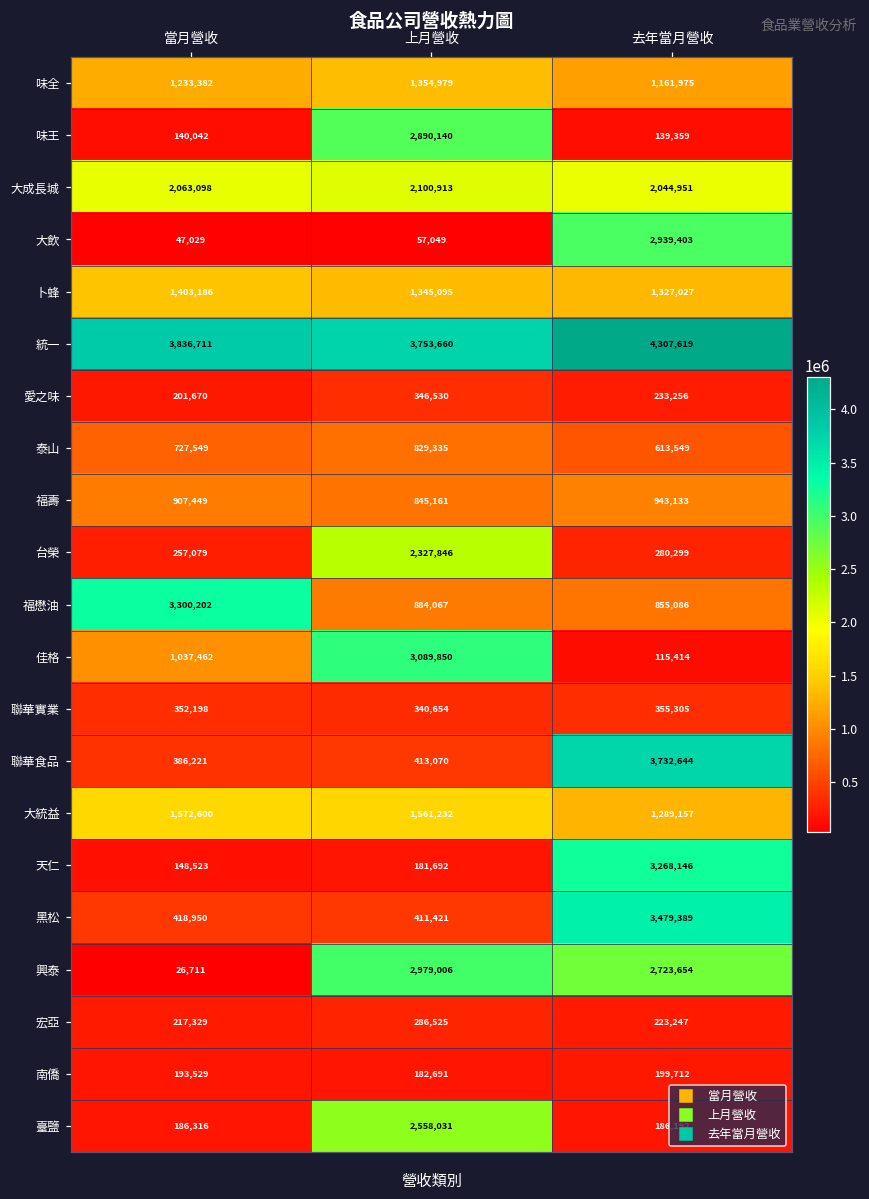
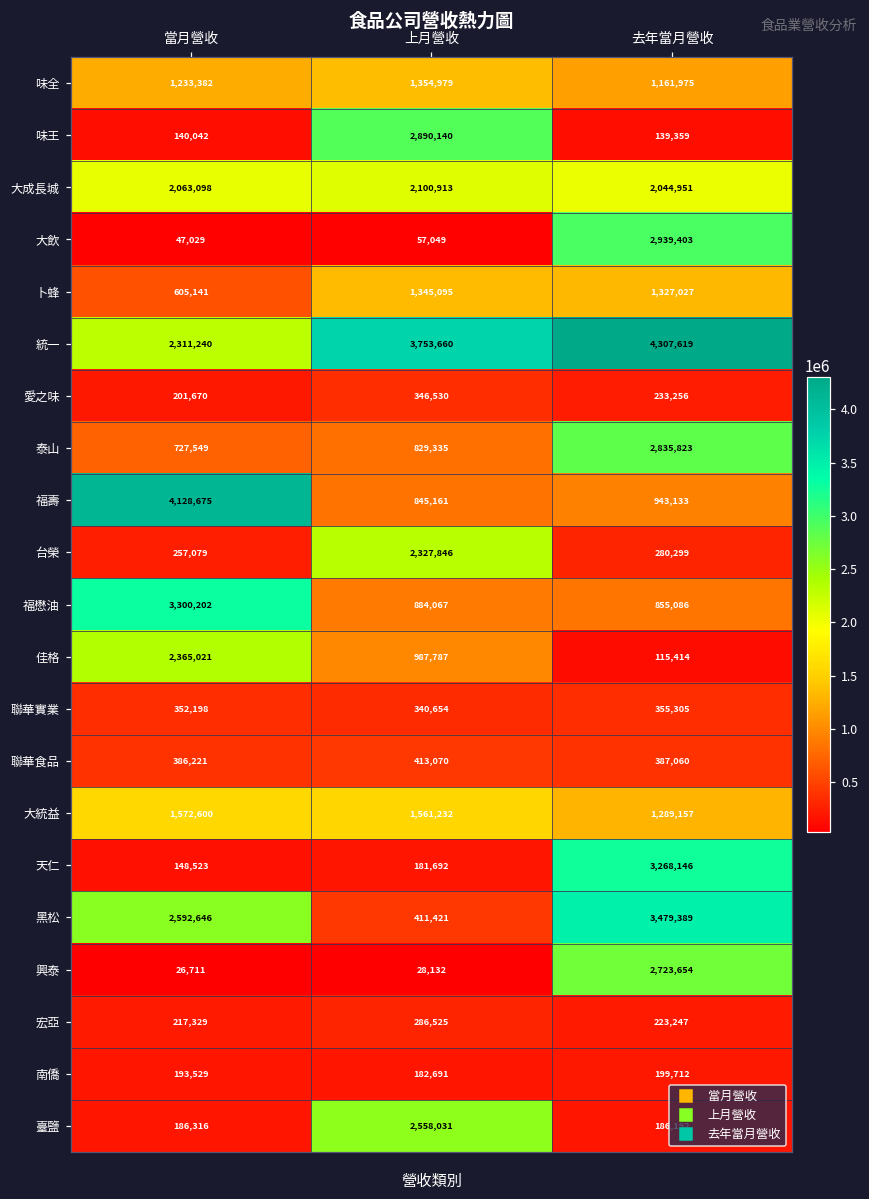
  {
    "味全": {
      "當月營收": "1,233,382",
      "上月營收": "1,354,979",
      "去年當月營收": "1,161,975"
    },
    "味王": {
      "當月營收": "140,042",
      "上月營收": "2,890,140",
      "去年當月營收": "139,359"
    },
    "大成長城": {
      "當月營收": "2,063,098",
      "上月營收": "2,100,913",
      "去年當月營收": "2,044,951"
    },
    "大飲": {
      "當月營收": "47,029",
      "上月營收": "57,049",
      "去年當月營收": "2,939,403"
    },
    "卜蜂": {
-     "當月營收": "1,403,186",
+     "當月營收": "605,141",
      "上月營收": "1,345,095",
      "去年當月營收": "1,327,027"
    },
    "統一": {
-     "當月營收": "3,836,711",
+     "當月營收": "2,311,240",
      "上月營收": "3,753,660",
      "去年當月營收": "4,307,619"
    },
    "愛之味": {
      "當月營收": "201,670",
      "上月營收": "346,530",
      "去年當月營收": "233,256"
    },
    "泰山": {
      "當月營收": "727,549",
      "上月營收": "829,335",
-     "去年當月營收": "613,549"
+     "去年當月營收": "2,835,823"
    },
    "福壽": {
-     "當月營收": "907,449",
+     "當月營收": "4,128,675",
      "上月營收": "845,161",
      "去年當月營收": "943,133"
    },
    "台榮": {
      "當月營收": "257,079",
      "上月營收": "2,327,846",
      "去年當月營收": "280,299"
    },
    "福懋油": {
      "當月營收": "3,300,202",
      "上月營收": "884,067",
      "去年當月營收": "855,086"
    },
    "佳格": {
-     "當月營收": "1,037,462",
-     "上月營收": "3,089,850",
+     "當月營收": "2,365,021",
+     "上月營收": "987,787",
      "去年當月營收": "115,414"
    },
    "聯華實業": {
      "當月營收": "352,198",
      "上月營收": "340,654",
      "去年當月營收": "355,305"
    },
    "聯華食品": {
      "當月營收": "386,221",
      "上月營收": "413,070",
-     "去年當月營收": "3,732,644"
+     "去年當月營收": "387,060"
    },
    "大統益": {
      "當月營收": "1,572,600",
      "上月營收": "1,561,232",
      "去年當月營收": "1,289,157"
    },
    "天仁": {
      "當月營收": "148,523",
      "上月營收": "181,692",
      "去年當月營收": "3,268,146"
    },
    "黑松": {
-     "當月營收": "418,950",
+     "當月營收": "2,592,646",
      "上月營收": "411,421",
      "去年當月營收": "3,479,389"
    },
    "興泰": {
      "當月營收": "26,711",
-     "上月營收": "2,979,006",
+     "上月營收": "28,132",
      "去年當月營收": "2,723,654"
    },
    "宏亞": {
      "當月營收": "217,329",
      "上月營收": "286,525",
      "去年當月營收": "223,247"
    },
    "南僑": {
      "當月營收": "193,529",
      "上月營收": "182,691",
      "去年當月營收": "199,712"
    },
    "臺鹽": {
      "當月營收": "186,316",
      "上月營收": "2,558,031"
    }
  }
